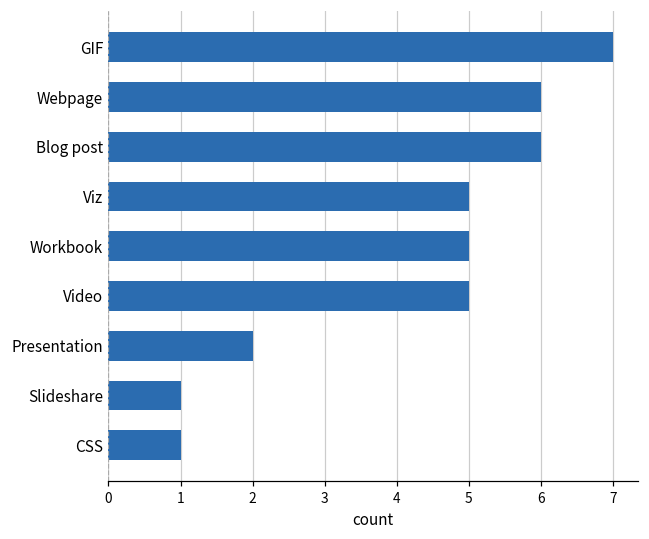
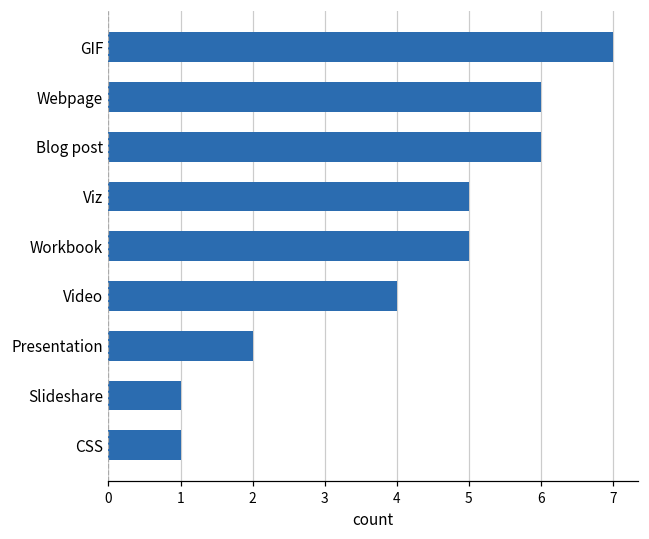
  {
    "GIF": 7,
    "Webpage": 6,
    "Blog post": 6,
    "Viz": 5,
    "Workbook": 5,
-   "Video": 5,
+   "Video": 4,
    "Presentation": 2,
    "Slideshare": 1,
    "CSS": 1
  }
